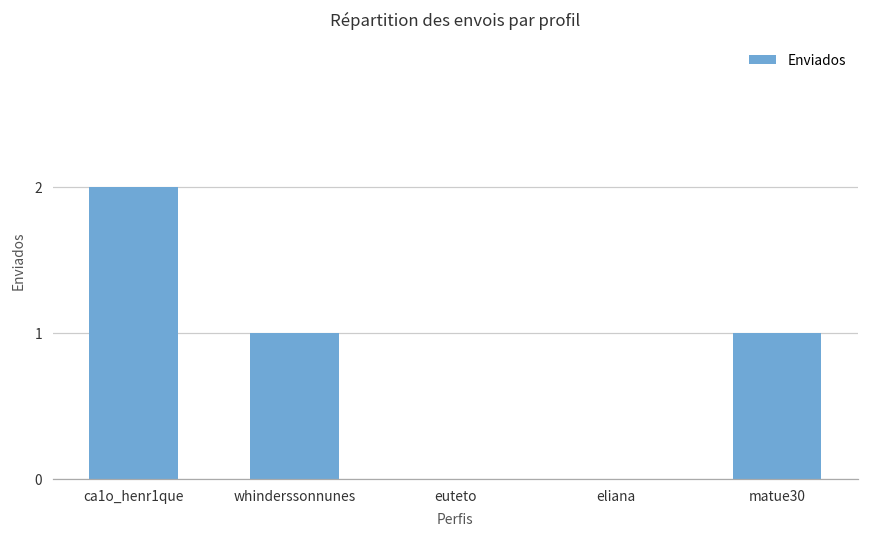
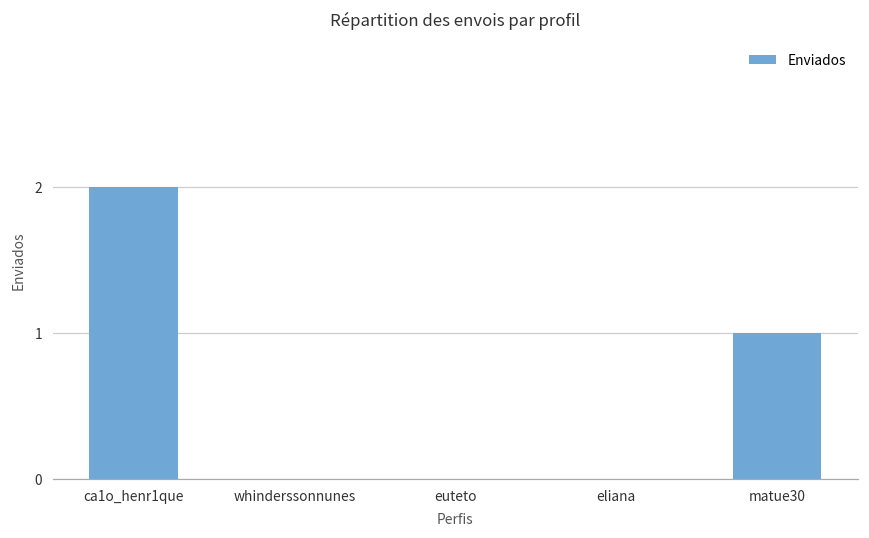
  {
    "ca1o_henr1que": 2,
-   "whinderssonnunes": 1,
+   "whinderssonnunes": 0,
    "euteto": 0,
    "eliana": 0,
    "matue30": 1
  }
